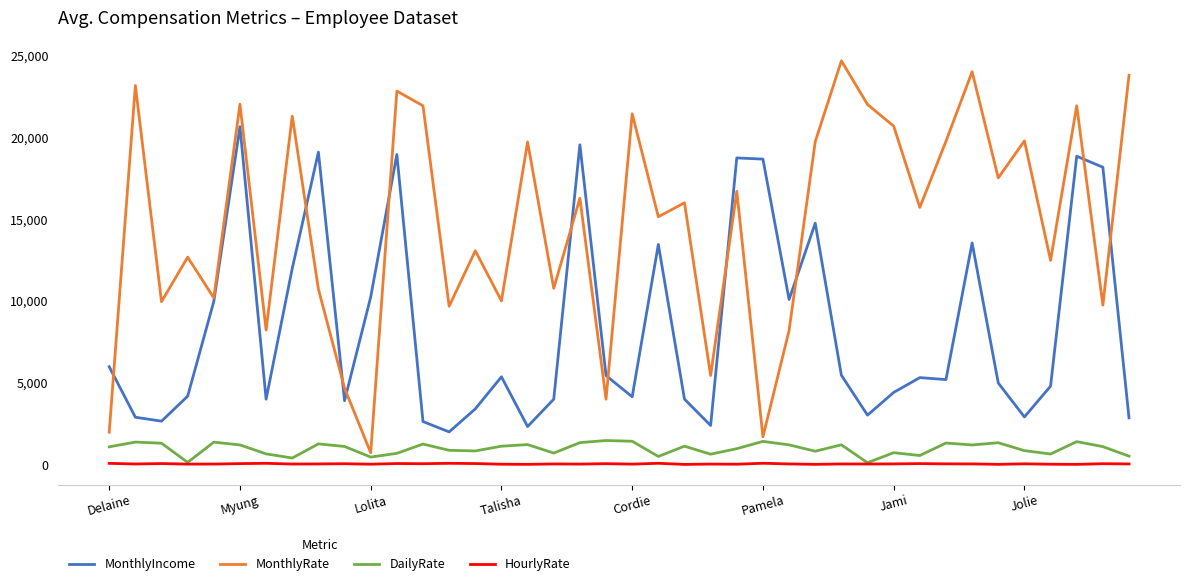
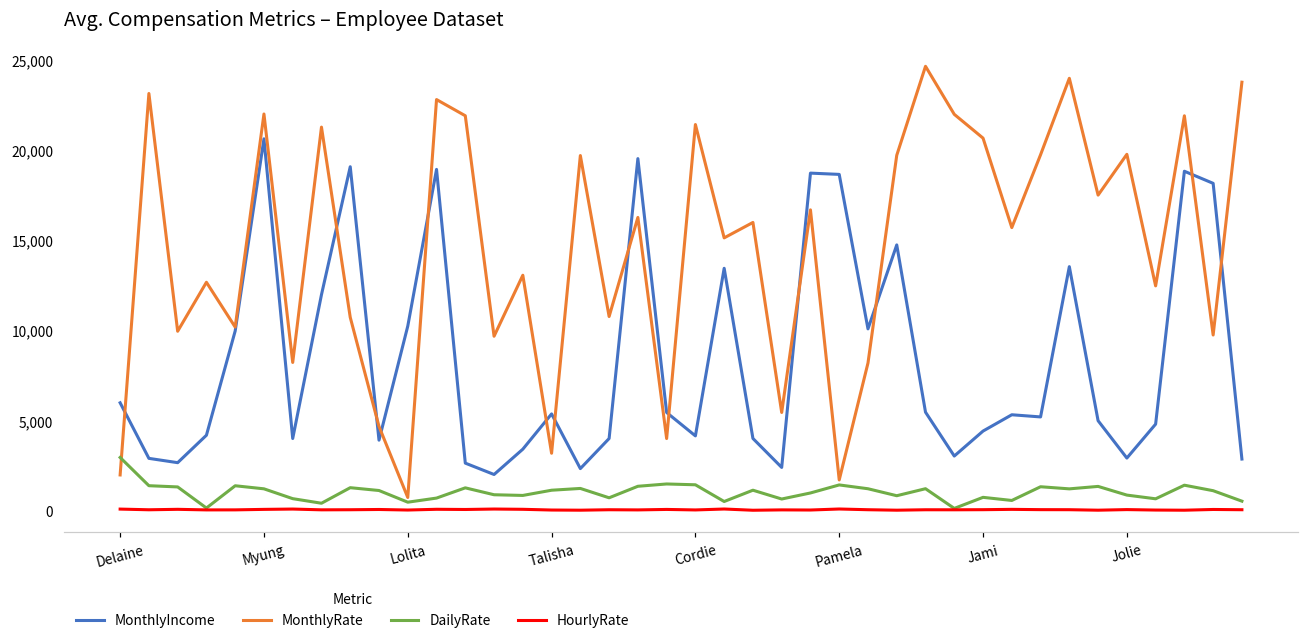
  {
    "MonthlyIncome": {
      "Delaine": "6,000",
      "Myung": "20,600",
      "Lolita": "10,200",
      "Talisha": "5,400",
      "Cordie": "4,200",
      "Pamela": "18,700",
      "Jami": "4,400",
      "Jolie": "2,900"
    },
    "MonthlyRate": {
      "Delaine": "2,000",
      "Myung": "22,000",
      "Lolita": "700",
-     "Talisha": "10,000",
+     "Talisha": "3,200",
      "Cordie": "21,400",
      "Pamela": "1,700",
      "Jami": "20,700",
      "Jolie": "19,800"
    },
    "DailyRate": {
-     "Delaine": "1,100",
+     "Delaine": "3,000",
      "Myung": "1,200",
      "Lolita": "500",
      "Talisha": "1,100",
      "Cordie": "1,400",
      "Pamela": "1,400",
      "Jami": "700",
      "Jolie": "900"
    },
    "HourlyRate": {
      "Delaine": "100",
      "Myung": "100",
      "Lolita": "0",
      "Talisha": "0",
      "Cordie": "0",
      "Pamela": "100",
      "Jami": "100",
      "Jolie": "100"
    }
  }
